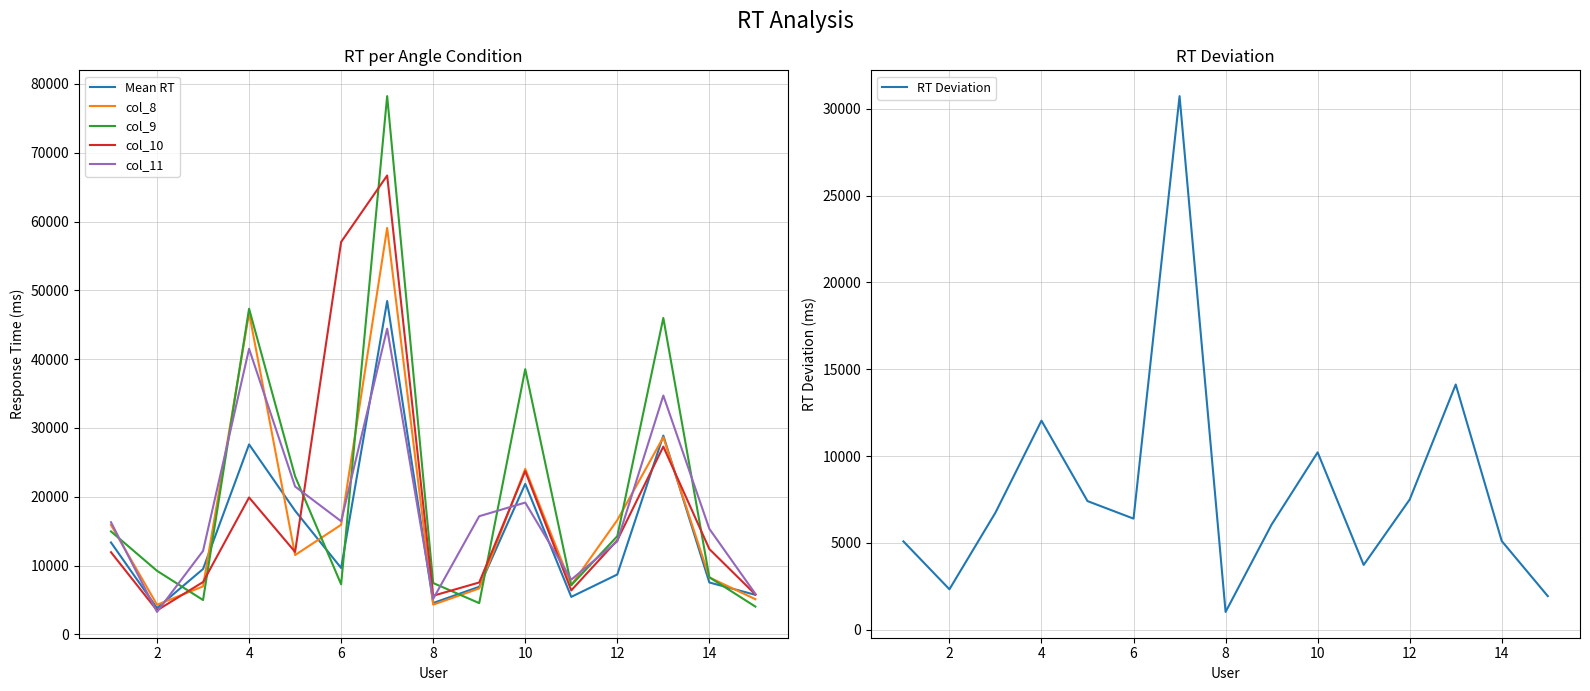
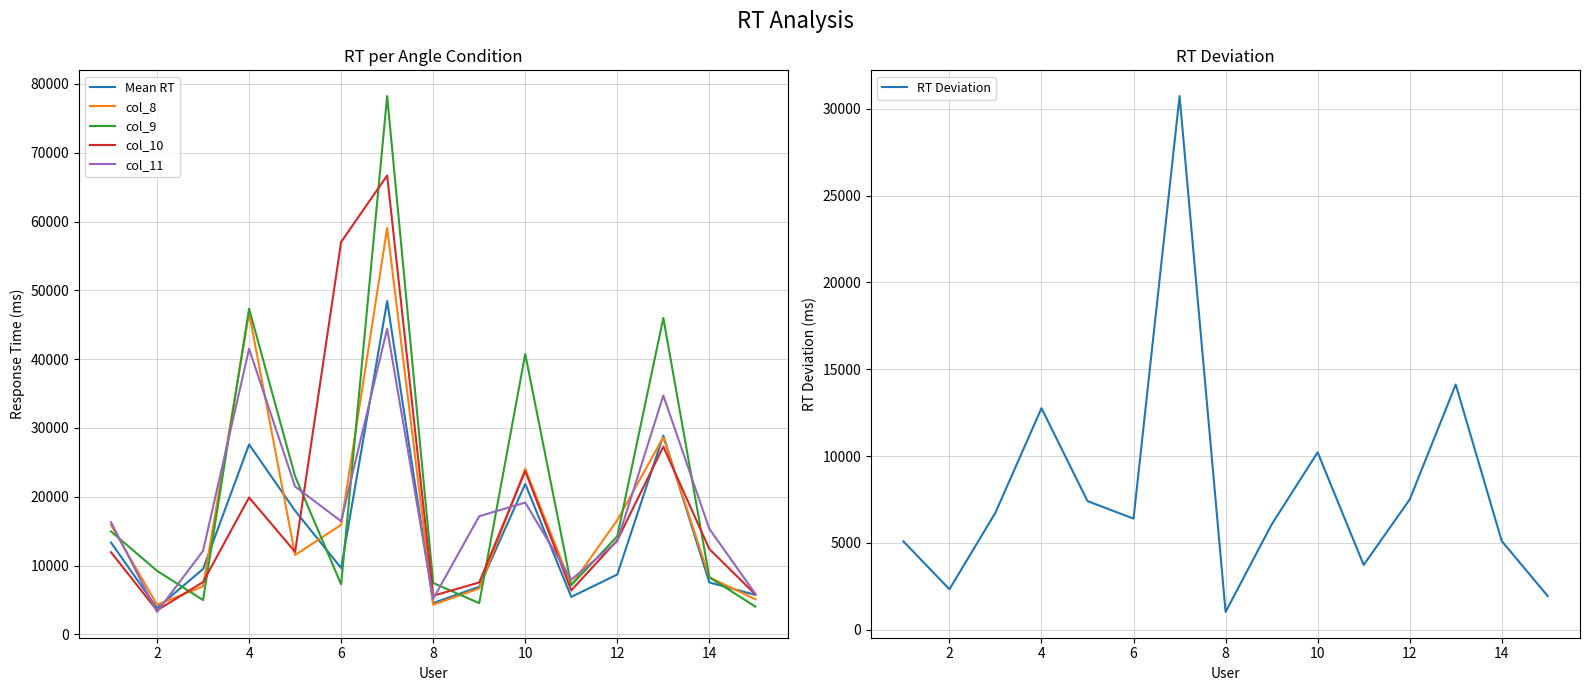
  {
    "RT per Angle Condition": {
      "Mean RT": {
        "4": 28000,
        "6": 10000,
        "10": 22000,
        "12": 9000,
        "14": 8000
      },
      "col_8": {
        "2": 4000,
        "4": 47000,
        "6": 16000,
        "12": 17000
      },
      "col_9": {
        "2": 9000,
        "4": 47000,
        "6": 7000,
        "8": 7000,
-       "10": 39000,
+       "10": 41000,
        "12": 14000
      },
      "col_10": {
        "4": 20000,
        "6": 57000,
        "8": 6000,
        "14": 12000
      },
      "col_11": {
        "4": 42000,
        "6": 16000,
        "8": 5000,
        "10": 19000,
        "14": 15000
      }
    },
    "RT Deviation": {
      "2": 2300,
-     "4": 12000,
+     "4": 12800,
      "6": 6400,
      "8": 1000,
      "10": 10200,
      "12": 7500,
      "14": 5100
    }
  }
